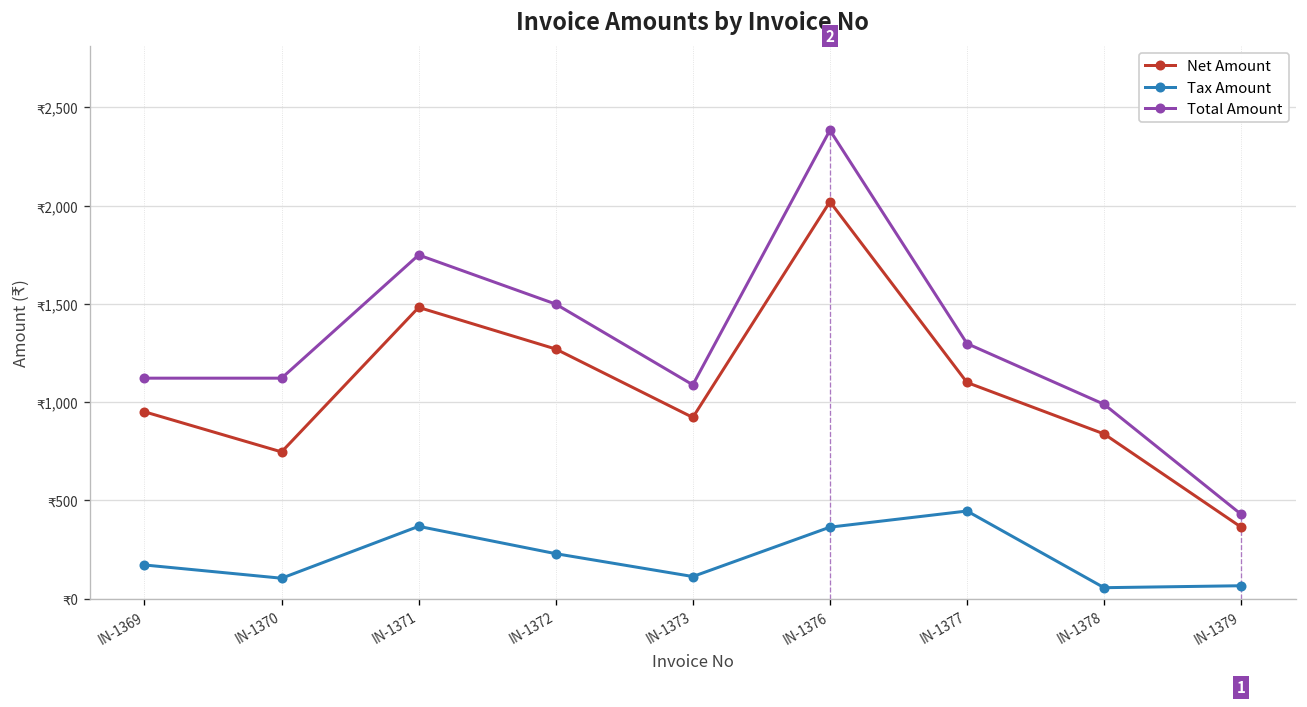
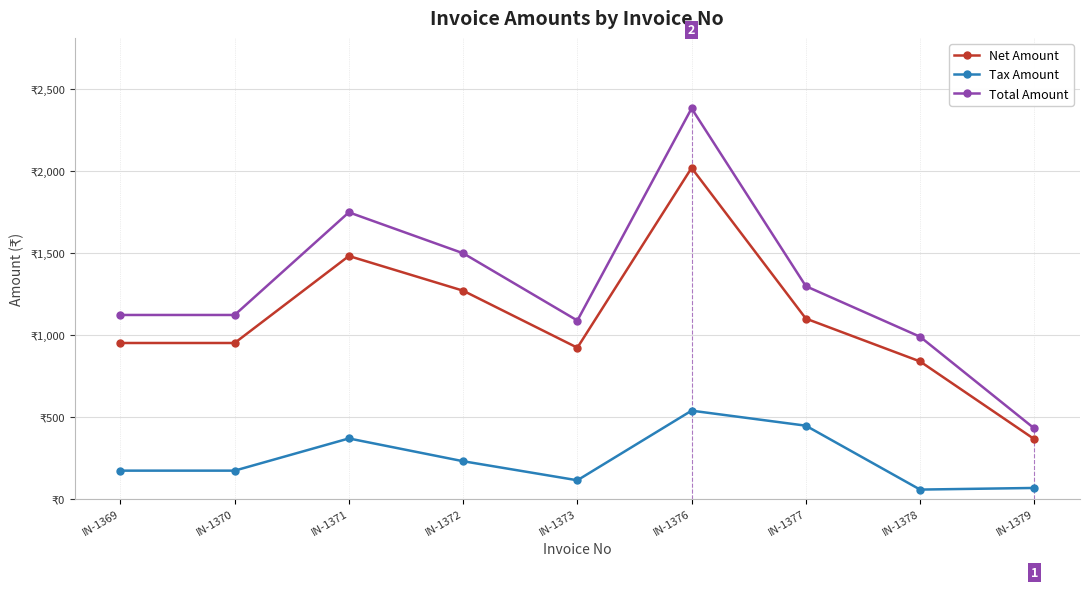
  {
    "Net Amount": {
      "IN-1369": "₹950",
-     "IN-1370": "₹750",
+     "IN-1370": "₹950",
      "IN-1371": "₹1,480",
      "IN-1372": "₹1,270",
      "IN-1373": "₹920",
      "IN-1376": "₹2,020",
      "IN-1377": "₹1,100",
      "IN-1378": "₹840",
      "IN-1379": "₹360"
    },
    "Tax Amount": {
      "IN-1369": "₹170",
-     "IN-1370": "₹100",
+     "IN-1370": "₹170",
      "IN-1371": "₹370",
      "IN-1372": "₹230",
      "IN-1373": "₹110",
-     "IN-1376": "₹360",
+     "IN-1376": "₹540",
      "IN-1377": "₹450",
      "IN-1378": "₹60",
      "IN-1379": "₹70"
    }
  }
